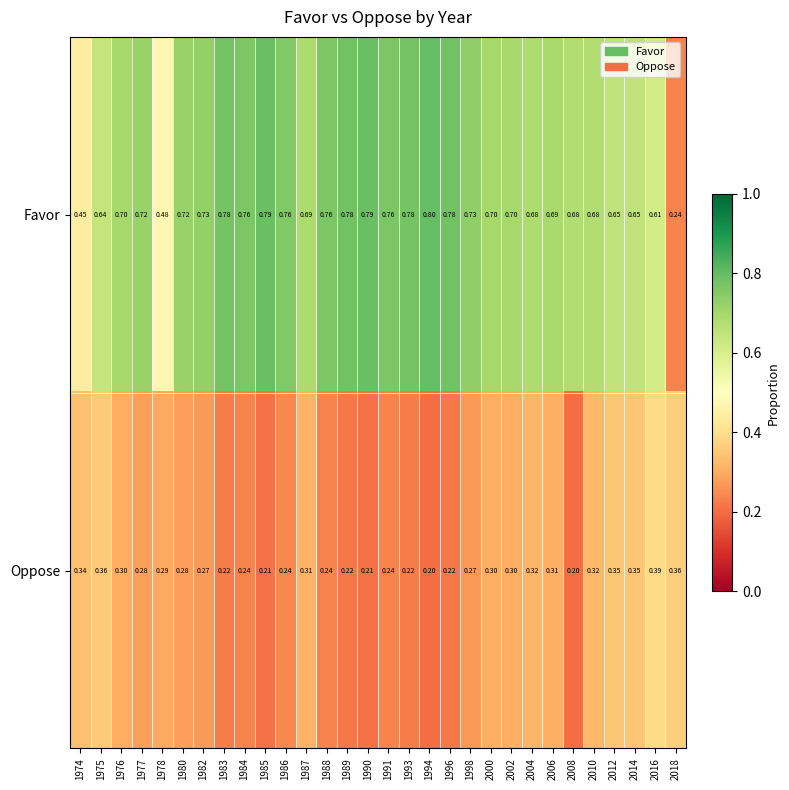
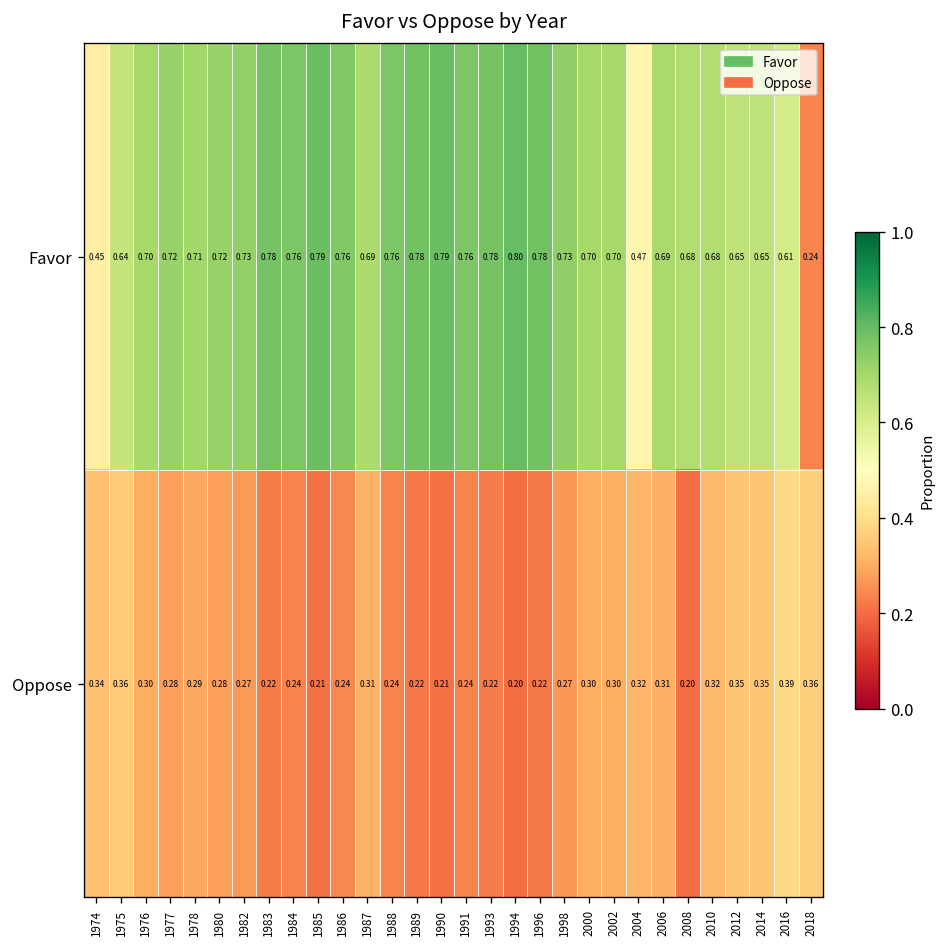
  {
    "Favor": {
      "1974": 0.45,
      "1975": 0.64,
      "1976": 0.70,
      "1977": 0.72,
-     "1978": 0.48,
+     "1978": 0.71,
      "1980": 0.72,
      "1982": 0.73,
      "1983": 0.78,
      "1984": 0.76,
      "1985": 0.79,
      "1986": 0.76,
      "1987": 0.69,
      "1988": 0.76,
      "1989": 0.78,
      "1990": 0.79,
      "1991": 0.76,
      "1993": 0.78,
      "1994": 0.80,
      "1996": 0.78,
      "1998": 0.73,
      "2000": 0.70,
      "2002": 0.70,
-     "2004": 0.68,
+     "2004": 0.47,
      "2006": 0.69,
      "2008": 0.68,
      "2010": 0.68,
      "2012": 0.65,
      "2014": 0.65,
      "2016": 0.61,
      "2018": 0.24
    },
    "Oppose": {
      "1974": 0.34,
      "1975": 0.36,
      "1976": 0.30,
      "1977": 0.28,
      "1978": 0.29,
      "1980": 0.28,
      "1982": 0.27,
      "1983": 0.22,
      "1984": 0.24,
      "1985": 0.21,
      "1986": 0.24,
      "1987": 0.31,
      "1988": 0.24,
      "1989": 0.22,
      "1990": 0.21,
      "1991": 0.24,
      "1993": 0.22,
      "1994": 0.20,
      "1996": 0.22,
      "1998": 0.27,
      "2000": 0.30,
      "2002": 0.30,
      "2004": 0.32,
      "2006": 0.31,
      "2008": 0.20,
      "2010": 0.32,
      "2012": 0.35,
      "2014": 0.35,
      "2016": 0.39,
      "2018": 0.36
    }
  }
